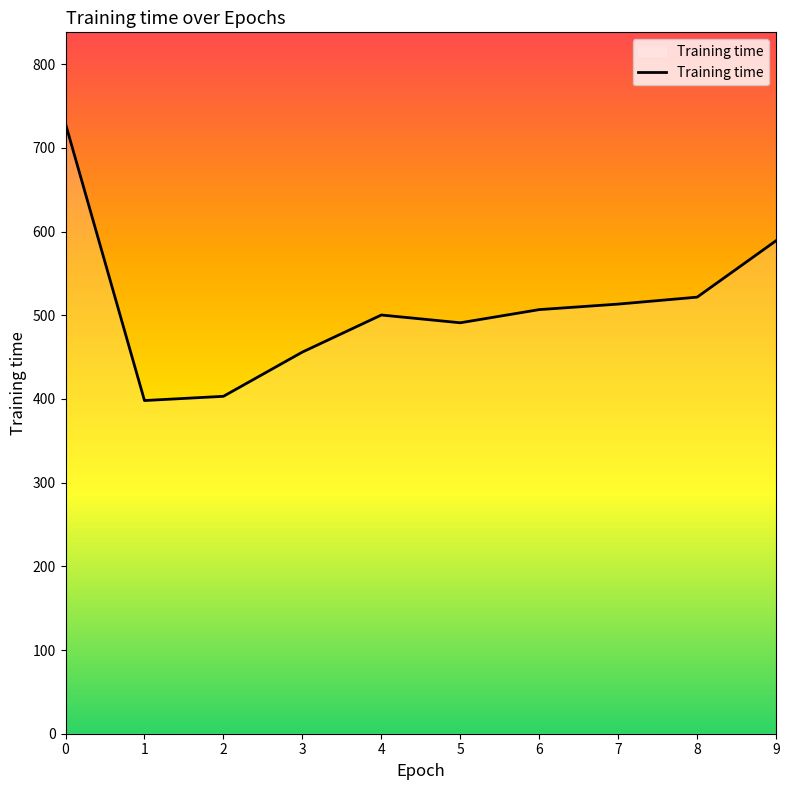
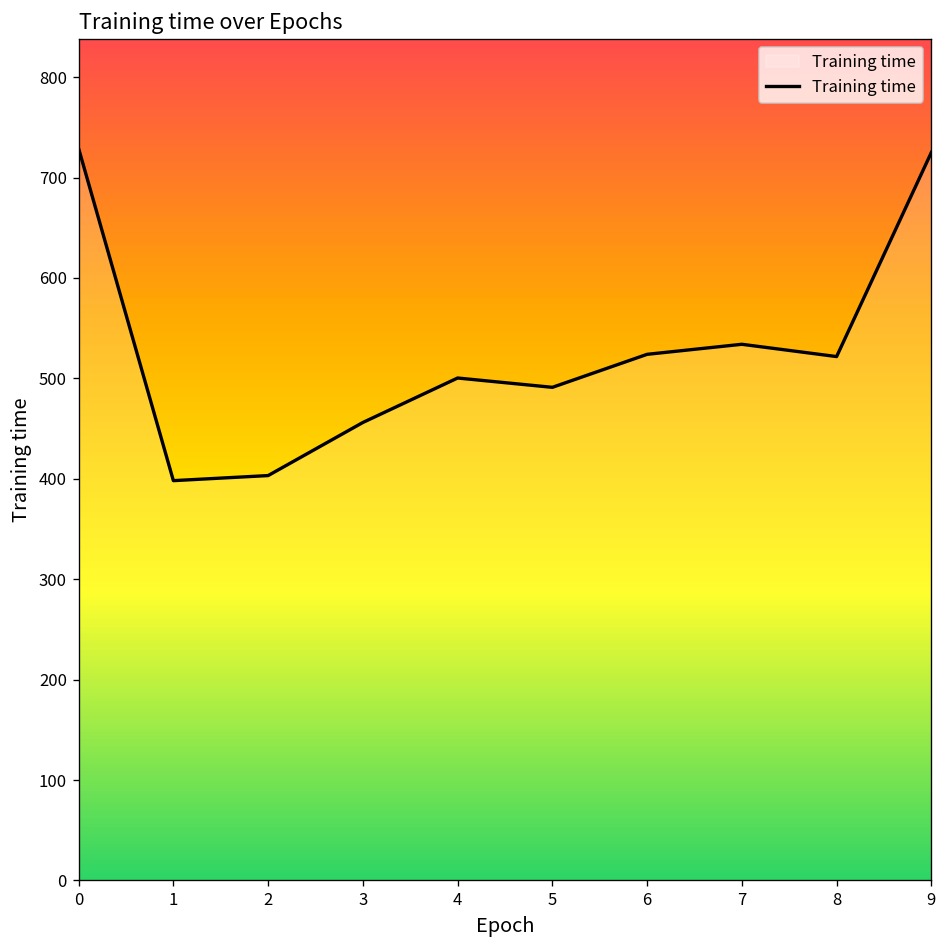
  {
    "0": 730,
    "1": 400,
    "2": 400,
    "3": 460,
    "4": 500,
    "5": 490,
-   "6": 510,
-   "7": 510,
+   "6": 520,
+   "7": 530,
    "8": 520,
-   "9": 590
+   "9": 720
  }
